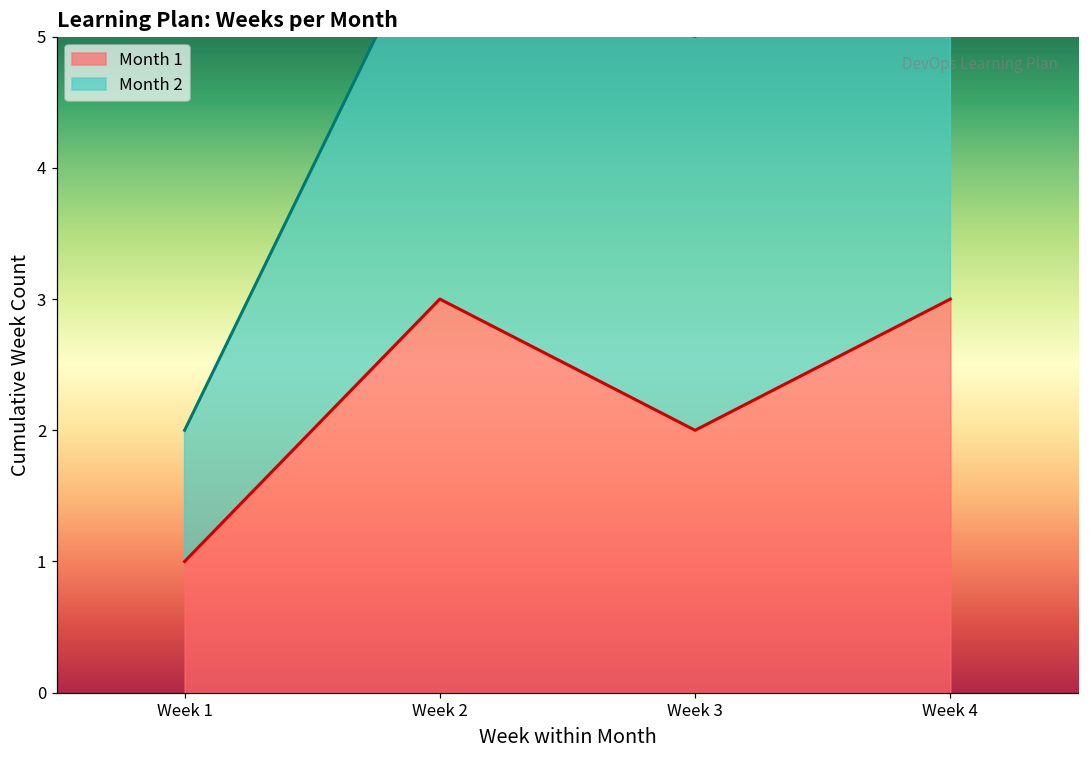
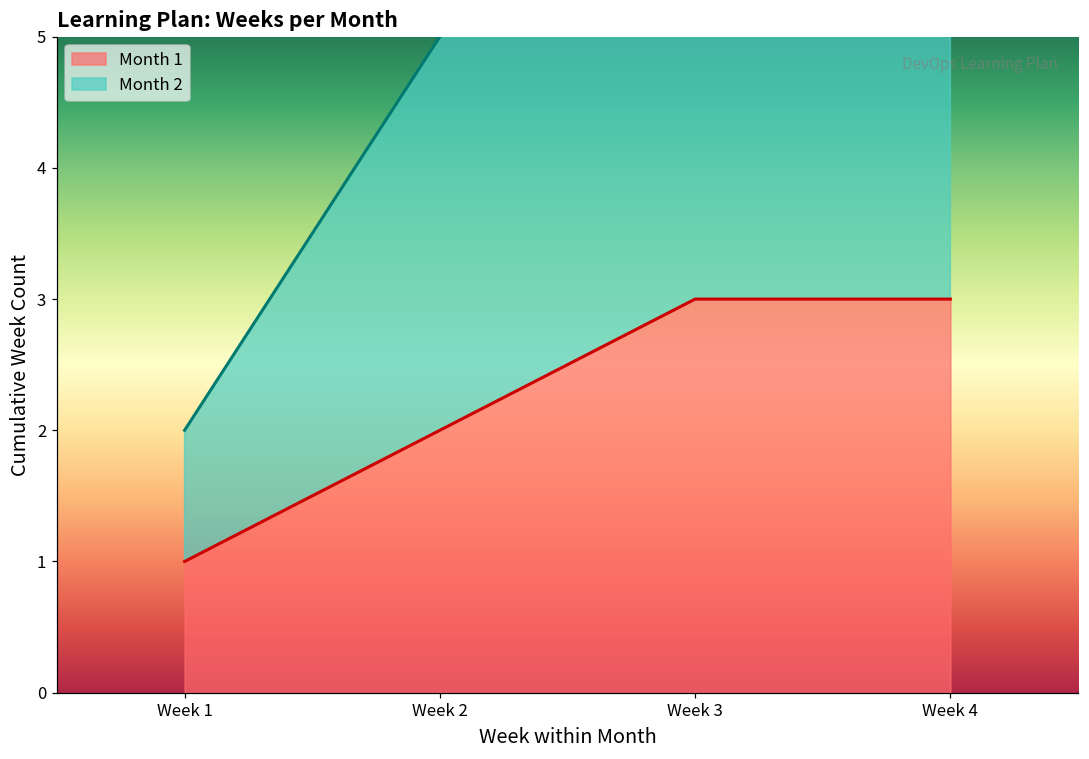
  {
    "Month 1": {
      "Week 1": 1,
-     "Week 2": 3,
-     "Week 3": 2,
+     "Week 2": 2,
+     "Week 3": 3,
      "Week 4": 3
    },
    "Month 2": {
      "Week 1": 1
    }
  }
